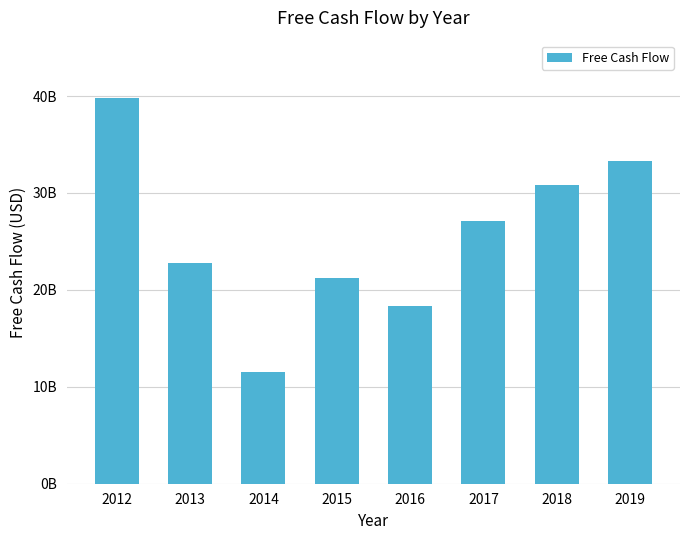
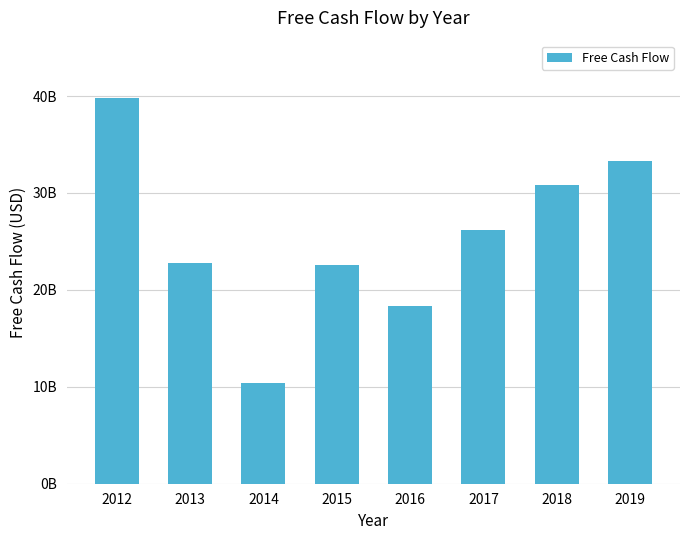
  {
    "2012": 40000000000,
    "2013": 23000000000,
-   "2014": 12000000000,
-   "2015": 21000000000,
+   "2014": 10000000000,
+   "2015": 23000000000,
    "2016": 18000000000,
-   "2017": 27000000000,
+   "2017": 26000000000,
    "2018": 31000000000,
    "2019": 33000000000
  }
